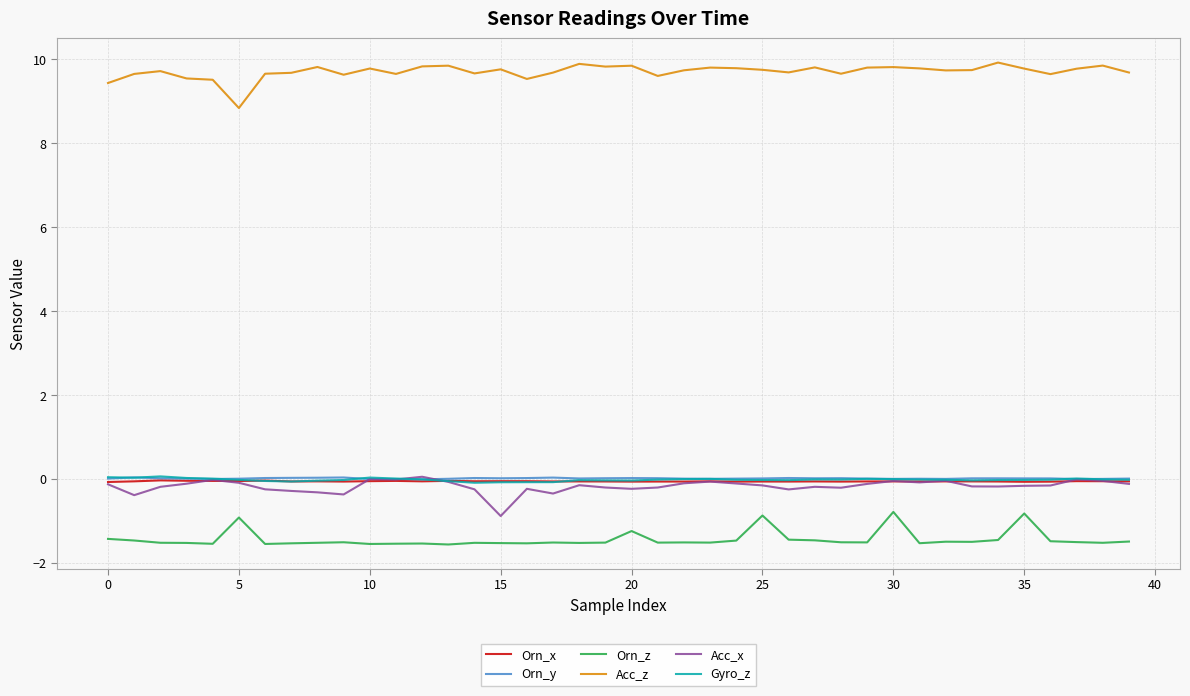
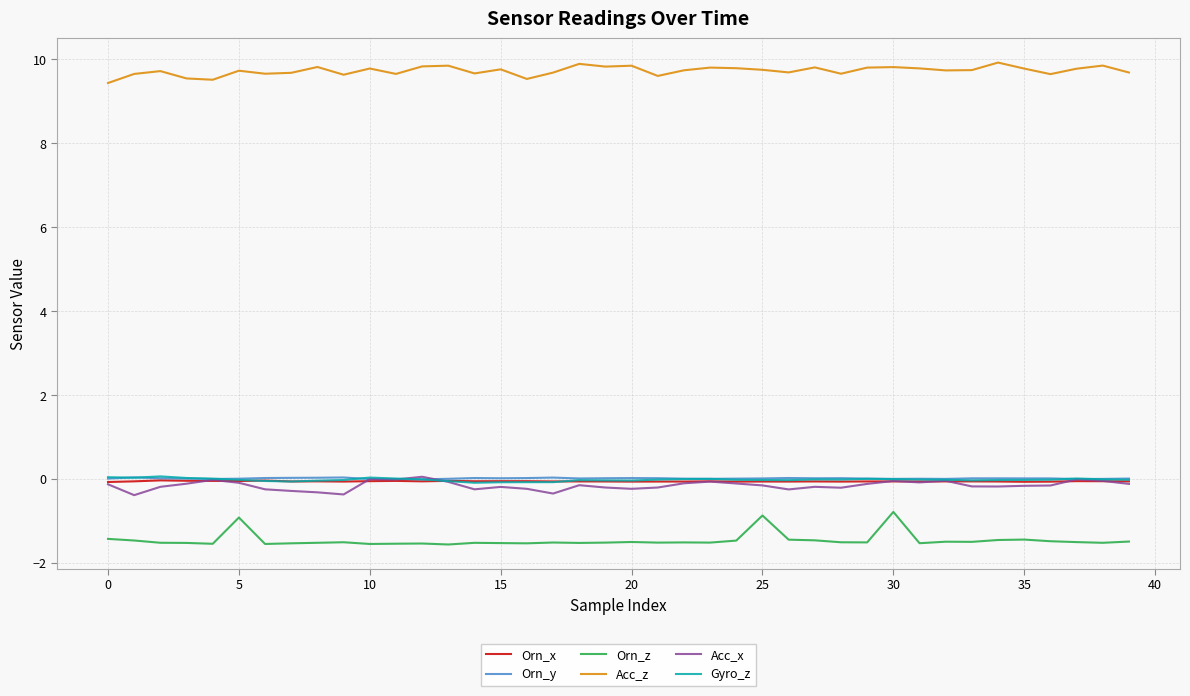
  {
    "Orn_y": {
      "15": 0.0
    },
    "Orn_z": {
      "0": -1.4,
      "5": -0.9,
      "10": -1.5,
      "15": -1.5,
-     "20": -1.2,
+     "20": -1.5,
      "25": -0.9,
      "30": -0.8,
-     "35": -0.8
+     "35": -1.4
    },
    "Acc_z": {
      "0": 9.4,
-     "5": 8.8,
+     "5": 9.7,
      "10": 9.8,
      "15": 9.8,
      "20": 9.9,
      "25": 9.8,
      "30": 9.8,
      "35": 9.8
    },
    "Acc_x": {
-     "15": -0.9,
+     "15": -0.2,
      "20": -0.2,
      "25": -0.2,
      "35": -0.2
    }
  }
